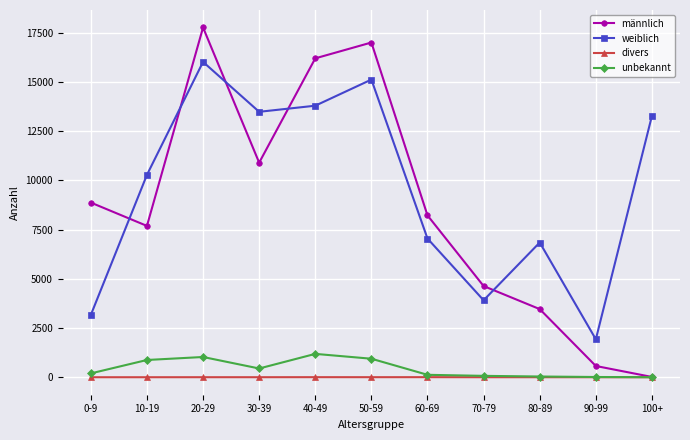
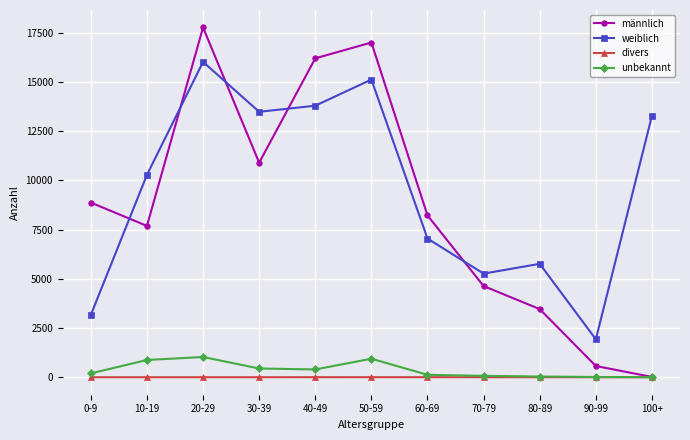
  {
    "männlich": {
      "0-9": 8900,
      "10-19": 7700,
      "20-29": 17800,
      "30-39": 10900,
      "40-49": 16200,
      "50-59": 17000,
      "60-69": 8200,
      "70-79": 4600,
      "80-89": 3500,
      "90-99": 600
    },
    "weiblich": {
      "0-9": 3200,
      "10-19": 10300,
      "20-29": 16000,
      "30-39": 13500,
      "40-49": 13800,
      "50-59": 15100,
      "60-69": 7000,
-     "70-79": 3900,
-     "80-89": 6800,
+     "70-79": 5300,
+     "80-89": 5800,
      "90-99": 1900,
      "100+": 13300
    },
    "divers": {
      "0-9": 0,
      "10-19": 0,
      "20-29": 0,
      "30-39": 0,
      "40-49": 0,
      "50-59": 0
    },
    "unbekannt": {
      "0-9": 200,
      "10-19": 900,
      "20-29": 1000,
      "30-39": 400,
-     "40-49": 1200,
+     "40-49": 400,
      "50-59": 900
    }
  }
